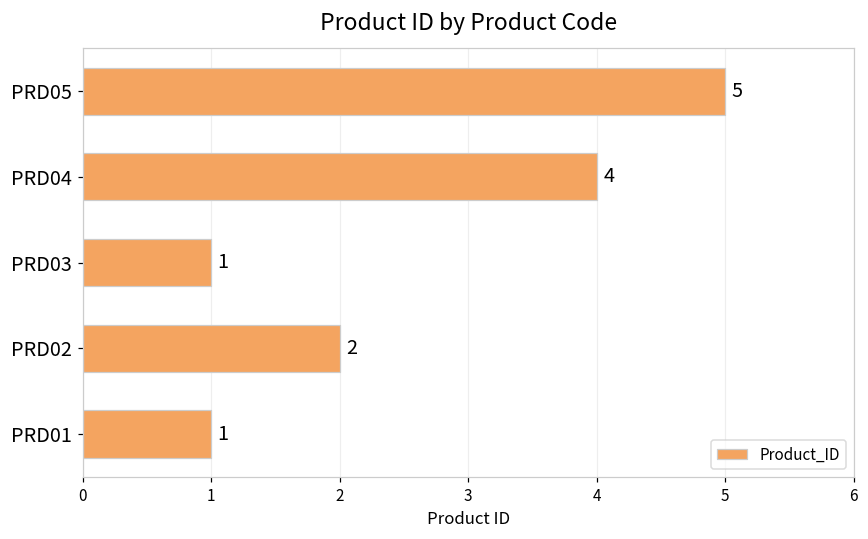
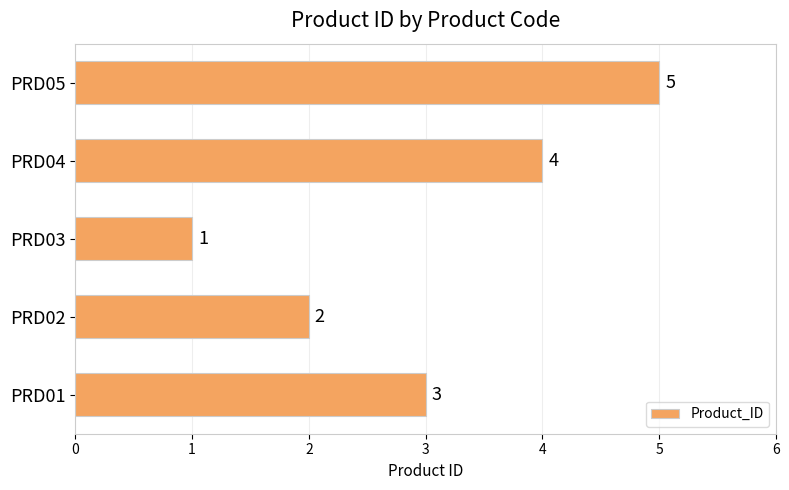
  {
    "PRD05": 5,
    "PRD04": 4,
    "PRD03": 1,
    "PRD02": 2,
-   "PRD01": 1
+   "PRD01": 3
  }
